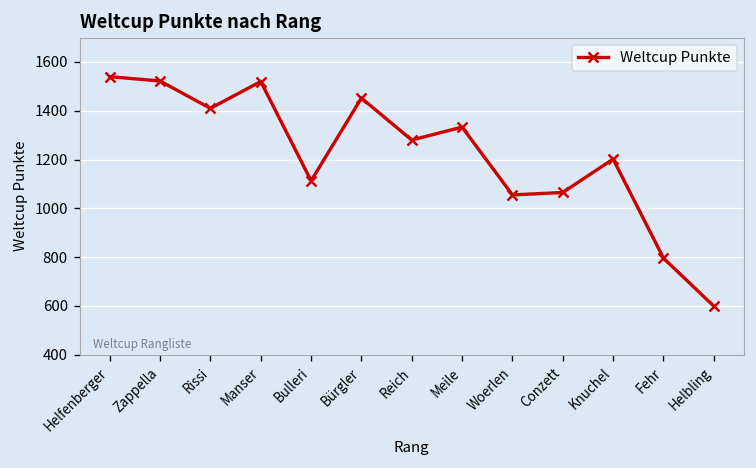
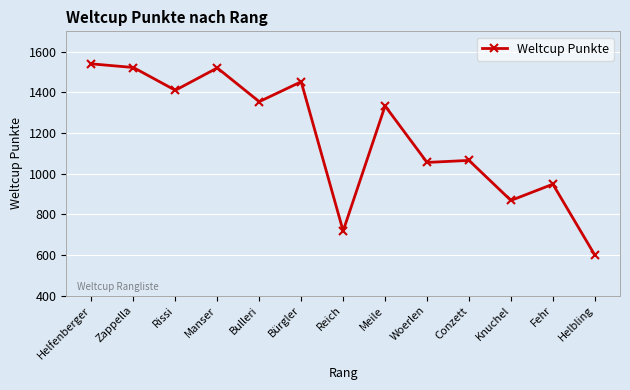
  {
    "Helfenberger": 1540,
    "Zappella": 1520,
    "Rissi": 1410,
    "Manser": 1520,
-   "Bulleri": 1110,
+   "Bulleri": 1350,
    "Bürgler": 1450,
-   "Reich": 1280,
+   "Reich": 720,
    "Meile": 1330,
    "Woerlen": 1060,
    "Conzett": 1070,
-   "Knuchel": 1200,
-   "Fehr": 800,
+   "Knuchel": 870,
+   "Fehr": 950,
    "Helbling": 600
  }
